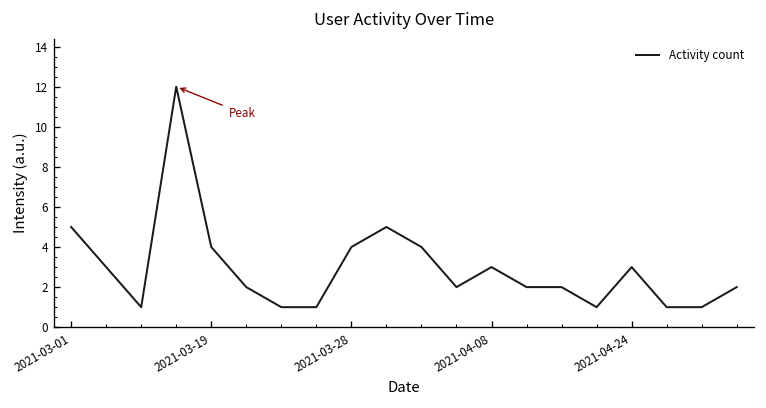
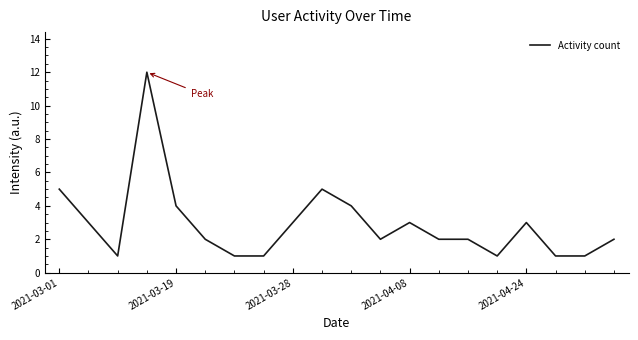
  {
    "2021-03-01": 5,
    "2021-03-19": 4,
-   "2021-03-28": 4,
+   "2021-03-28": 3,
    "2021-04-08": 3,
    "2021-04-24": 3
  }
